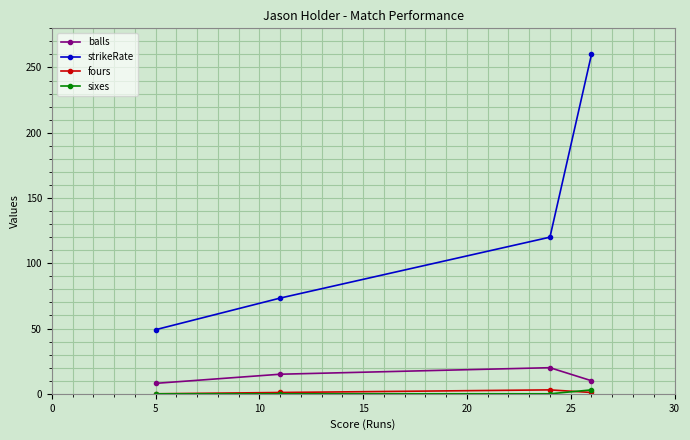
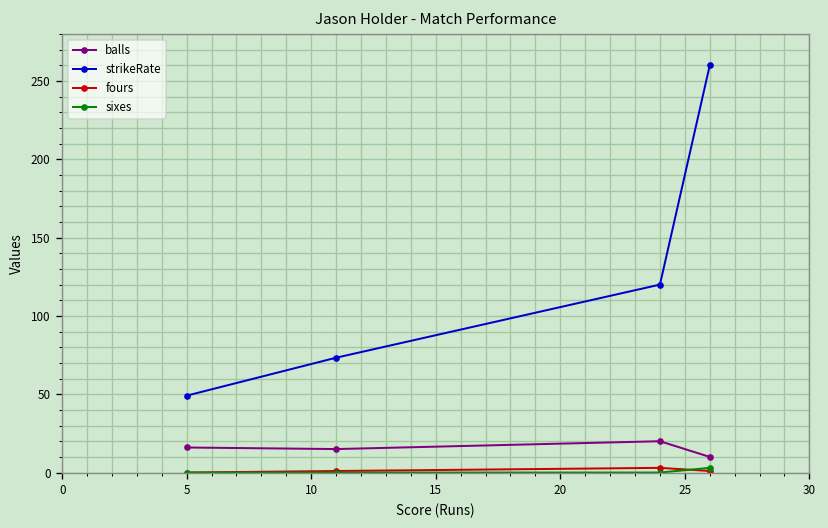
  {
    "balls": {
-     "5": 8
+     "5": 16
    },
    "strikeRate": {
      "5": 49
    }
  }
